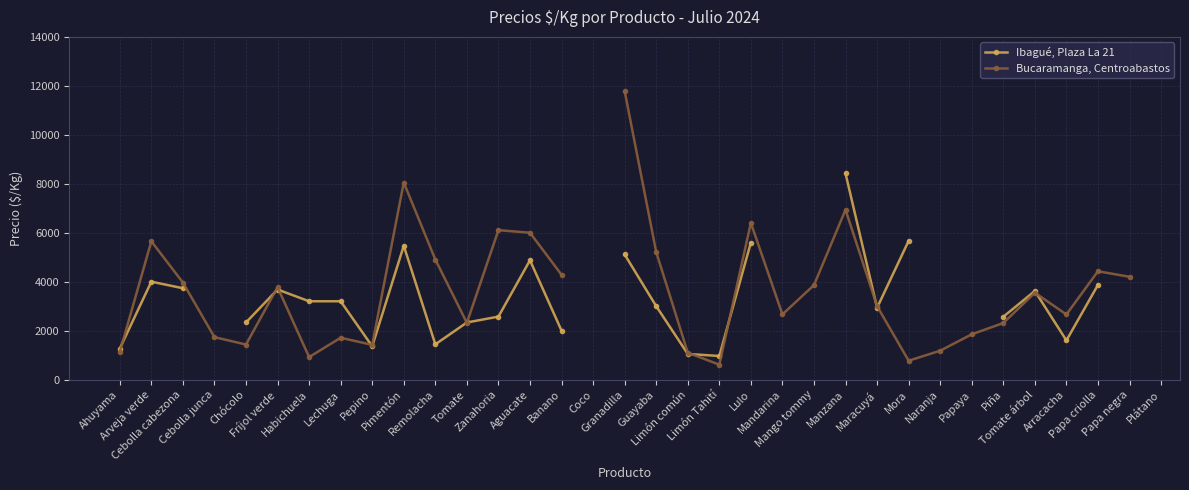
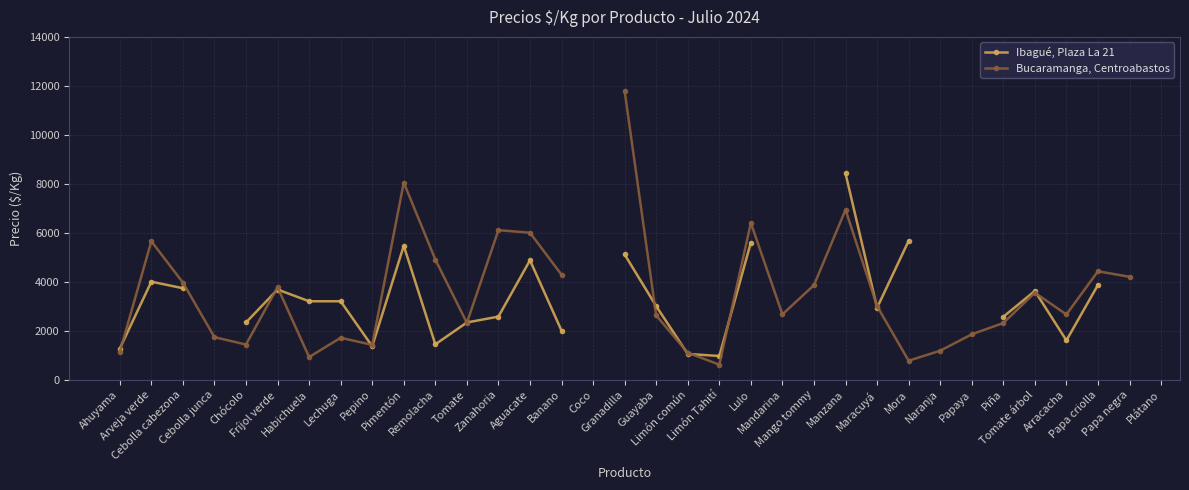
  {
    "Ibagué, Plaza La 21": {
      "Ahuyama": 1300,
      "Arveja verde": 4000,
      "Cebolla cabezona": 3700,
      "Chócolo": 2300,
      "Habichuela": 3200,
      "Lechuga": 3200,
      "Pimentón": 5500,
      "Remolacha": 1400,
      "Zanahoria": 2600,
      "Aguacate": 4900,
      "Banano": 2000,
      "Granadilla": 5100,
      "Guayaba": 3000,
      "Limón Tahití": 1000,
      "Lulo": 5600,
      "Manzana": 8400,
      "Mora": 5700,
      "Piña": 2600,
      "Arracacha": 1600,
      "Papa criolla": 3900
    },
    "Bucaramanga, Centroabastos": {
      "Ahuyama": 1100,
      "Arveja verde": 5700,
      "Cebolla cabezona": 4000,
      "Cebolla junca": 1700,
      "Chócolo": 1400,
      "Habichuela": 900,
      "Lechuga": 1700,
      "Pimentón": 8100,
      "Remolacha": 4900,
      "Zanahoria": 6100,
      "Aguacate": 6000,
      "Banano": 4300,
      "Granadilla": 11800,
-     "Guayaba": 5200,
+     "Guayaba": 2600,
      "Limón Tahití": 600,
      "Lulo": 6400,
      "Mandarina": 2700,
      "Mango tommy": 3900,
      "Manzana": 6900,
      "Mora": 800,
      "Naranja": 1200,
      "Papaya": 1900,
      "Piña": 2300,
      "Arracacha": 2700,
      "Papa criolla": 4400,
      "Papa negra": 4200
    }
  }
